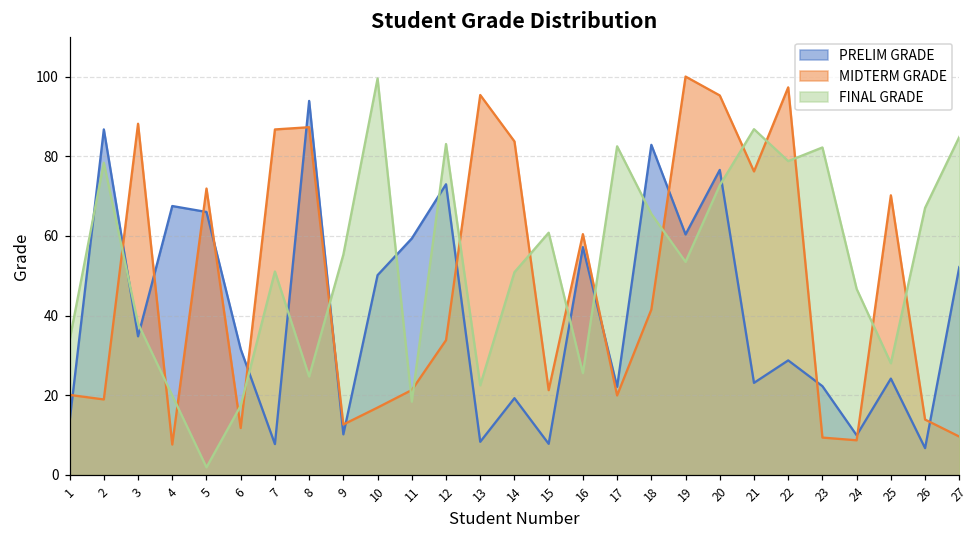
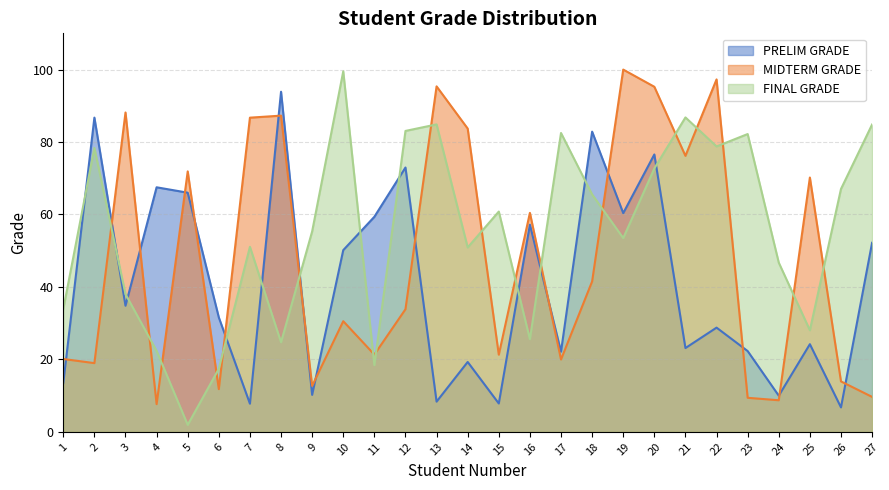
  {
    "PRELIM GRADE": {
      "1": 13,
      "2": 87,
      "3": 35,
      "4": 68,
      "5": 66,
      "6": 32,
      "7": 8,
      "8": 94,
      "9": 10,
      "10": 50,
      "11": 59,
      "12": 73,
      "13": 8,
      "14": 19,
      "15": 8,
      "16": 57,
      "17": 22,
      "18": 83,
      "19": 60,
      "20": 77,
      "21": 23,
      "22": 29,
      "23": 22,
      "24": 10,
      "25": 24,
      "26": 7,
      "27": 52
    },
    "MIDTERM GRADE": {
      "1": 20,
      "2": 19,
      "3": 88,
      "4": 8,
      "5": 72,
      "6": 12,
      "7": 87,
      "8": 87,
      "9": 13,
-     "10": 17,
+     "10": 31,
      "11": 21,
      "12": 34,
      "13": 95,
      "14": 84,
      "15": 21,
      "16": 60,
      "17": 20,
      "18": 42,
      "19": 100,
      "20": 95,
      "21": 76,
      "22": 97,
      "23": 9,
      "24": 9,
      "25": 70,
      "26": 14,
      "27": 10
    },
    "FINAL GRADE": {
      "1": 34,
      "2": 78,
      "3": 38,
-     "4": 20,
+     "4": 22,
      "5": 2,
      "6": 17,
      "7": 51,
      "8": 25,
      "9": 55,
      "10": 100,
      "11": 18,
      "12": 83,
-     "13": 23,
+     "13": 85,
      "14": 51,
      "15": 61,
      "16": 26,
      "17": 82,
      "18": 66,
      "19": 53,
      "20": 73,
      "21": 87,
      "22": 79,
      "23": 82,
      "24": 47,
      "25": 28,
      "26": 67,
      "27": 85
    }
  }
